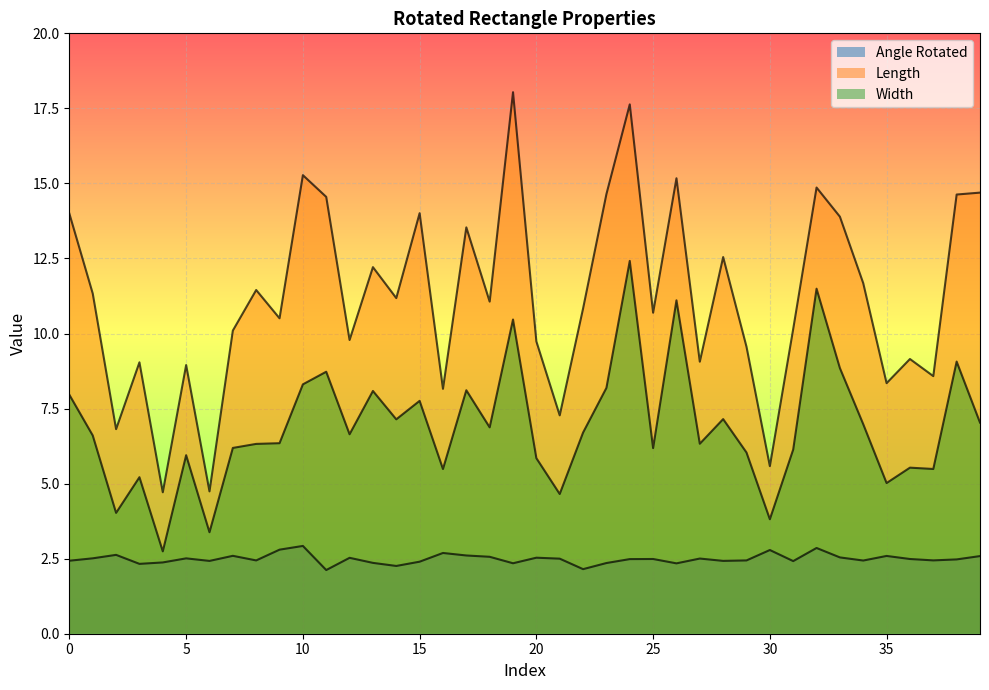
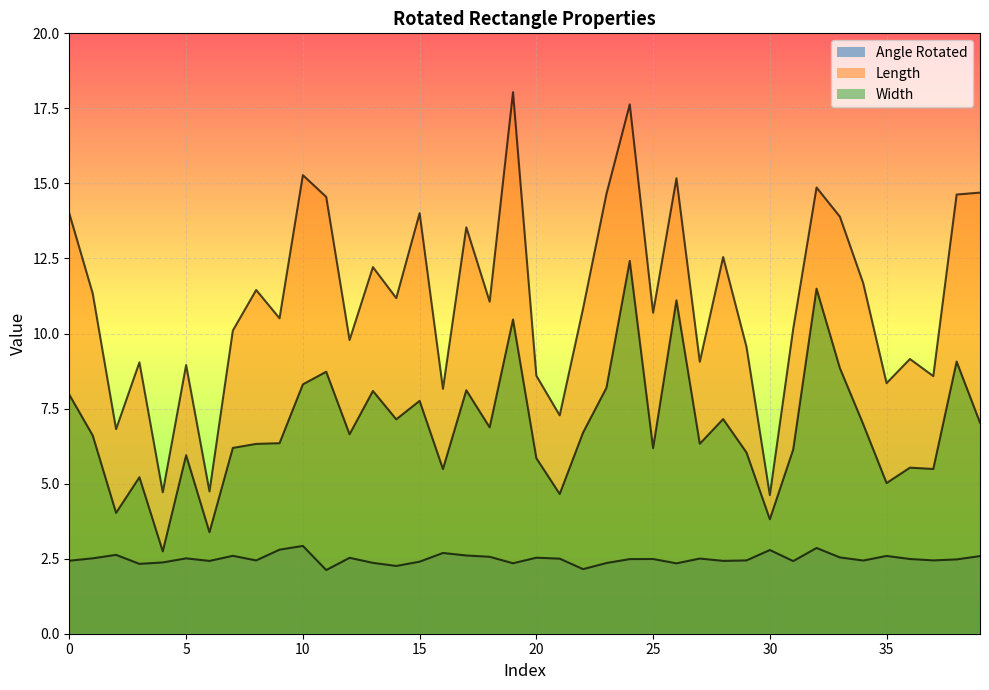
  {
    "Angle Rotated": {
      "0": 2.4,
      "5": 2.5,
      "10": 2.9,
      "15": 2.4,
      "20": 2.5,
      "25": 2.5,
      "30": 2.8,
      "35": 2.6
    },
    "Length": {
      "0": 14.0,
      "5": 9.0,
      "10": 15.3,
      "15": 14.0,
-     "20": 9.7,
+     "20": 8.6,
      "25": 10.7,
-     "30": 5.6,
+     "30": 4.6,
      "35": 8.3
    },
    "Width": {
      "0": 8.0,
      "5": 5.9,
      "10": 8.3,
      "15": 7.8,
      "20": 5.8,
      "25": 6.2,
      "30": 3.8,
      "35": 5.0
    }
  }
